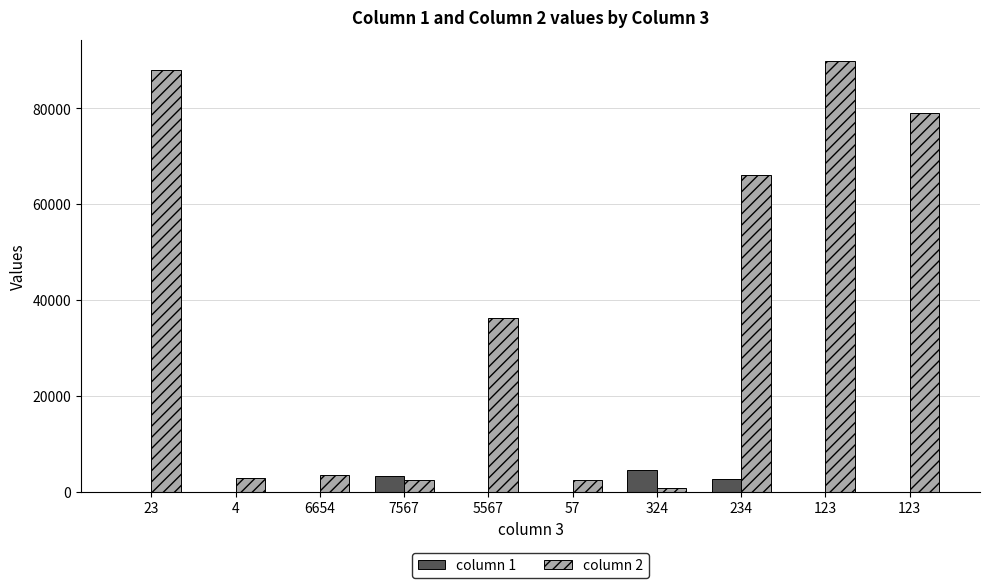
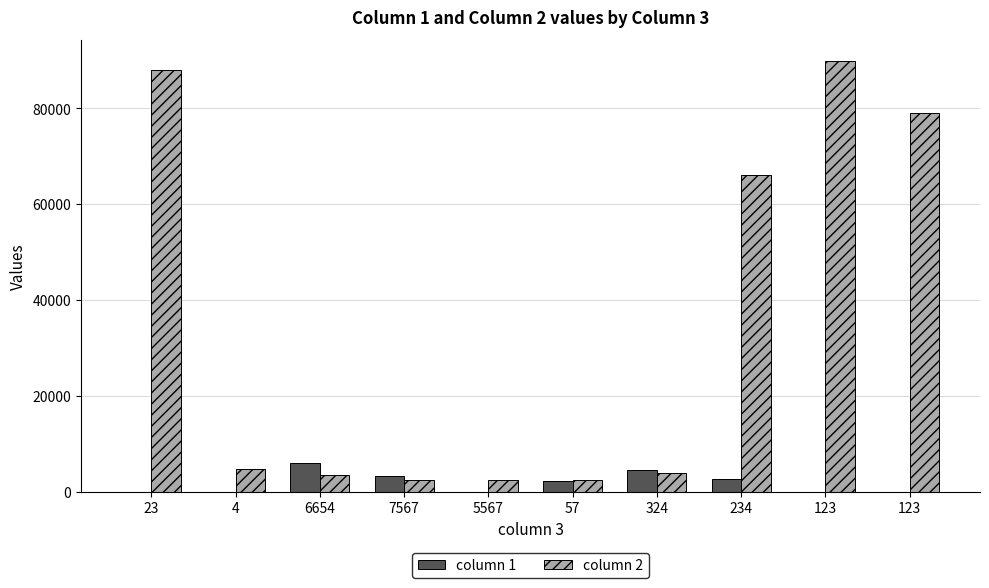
  {
    "column 1": {
-     "6654": 0,
+     "6654": 6000,
      "7567": 3000,
-     "57": 0,
+     "57": 2000,
      "324": 5000,
      "234": 3000
    },
    "column 2": {
      "23": 88000,
-     "4": 3000,
+     "4": 5000,
      "6654": 3000,
      "7567": 2000,
-     "5567": 36000,
+     "5567": 2000,
      "57": 2000,
-     "324": 1000,
+     "324": 4000,
      "234": 66000
    }
  }
